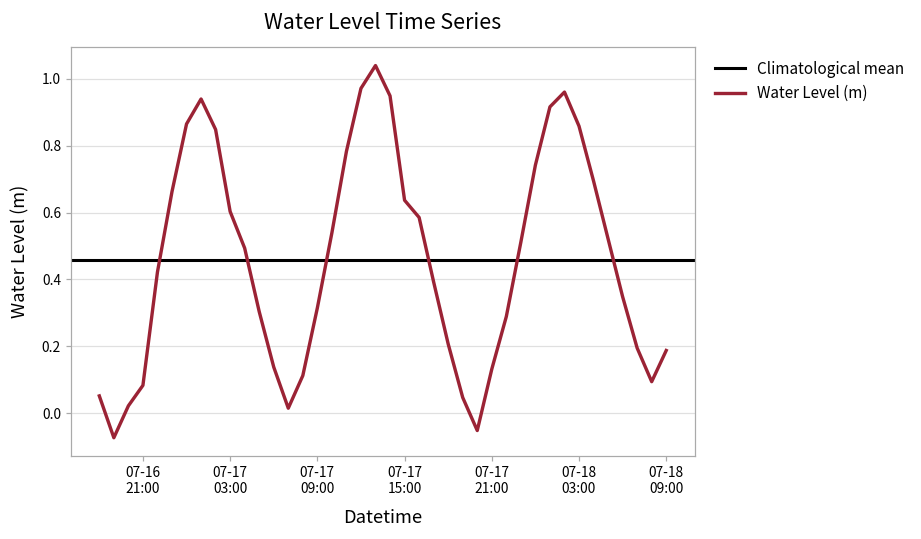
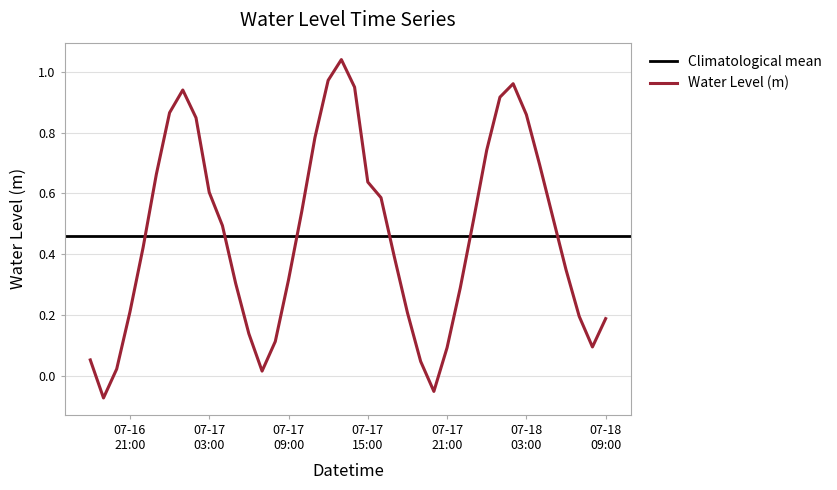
  {
-   "07-16 21:00": 0.08,
+   "07-16 21:00": 0.21,
    "07-17 03:00": 0.60,
    "07-17 09:00": 0.31,
    "07-17 15:00": 0.64,
-   "07-17 21:00": 0.13,
+   "07-17 21:00": 0.09,
    "07-18 03:00": 0.86,
    "07-18 09:00": 0.19
  }
